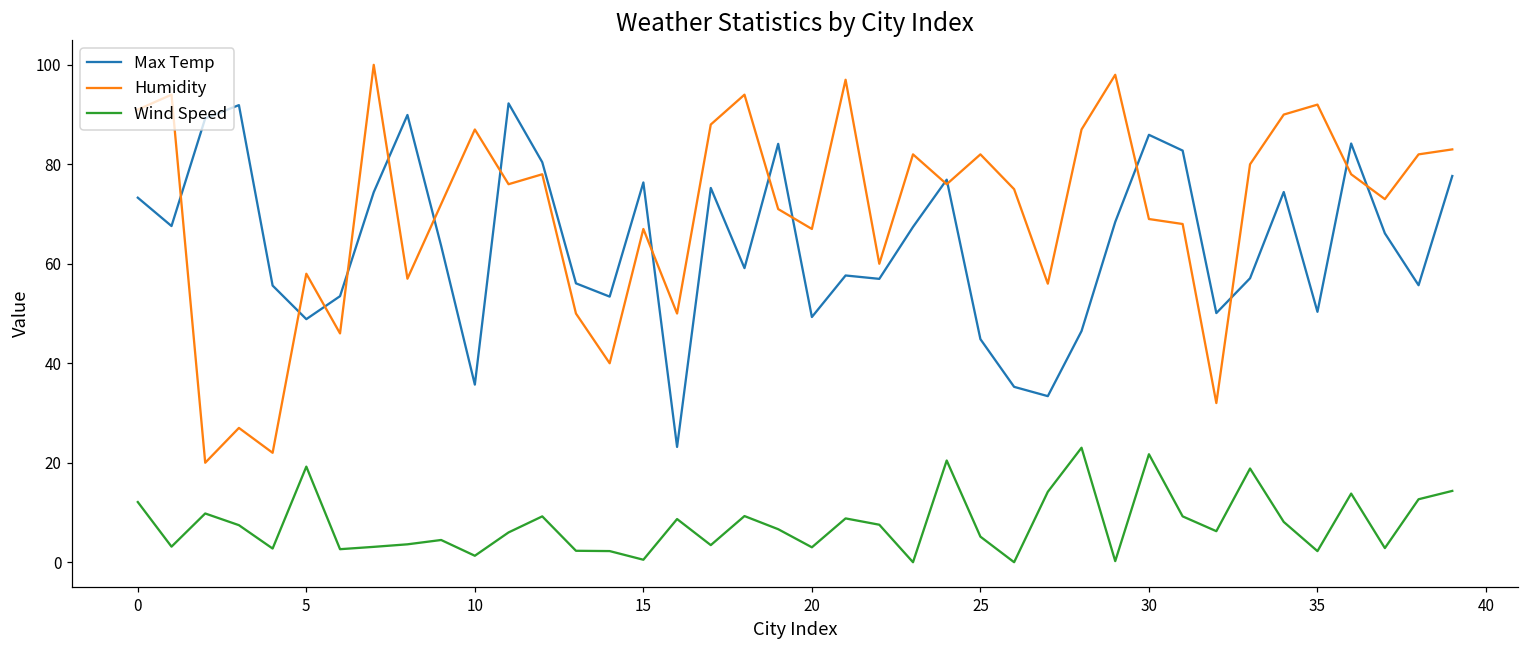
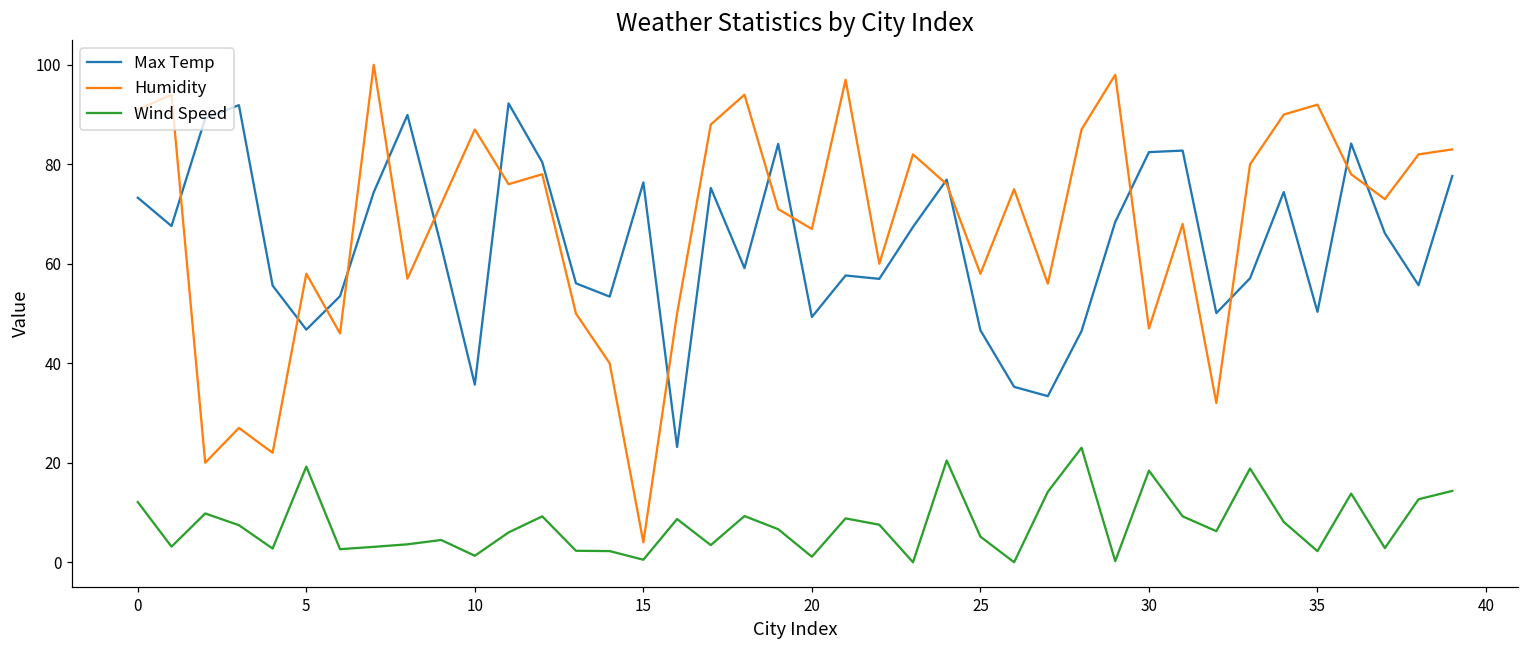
  {
    "Max Temp": {
      "0": 73,
-     "5": 49,
+     "5": 47,
      "10": 36,
      "15": 76,
      "20": 49,
-     "25": 45,
-     "30": 86,
+     "25": 47,
+     "30": 82,
      "35": 50
    },
    "Humidity": {
      "5": 58,
      "10": 87,
-     "15": 67,
+     "15": 4,
      "20": 67,
-     "25": 82,
-     "30": 69,
+     "25": 58,
+     "30": 47,
      "35": 92
    },
    "Wind Speed": {
      "0": 12,
      "5": 19,
      "10": 1,
      "15": 1,
-     "20": 3,
+     "20": 1,
      "25": 5,
-     "30": 22,
+     "30": 18,
      "35": 2
    }
  }
